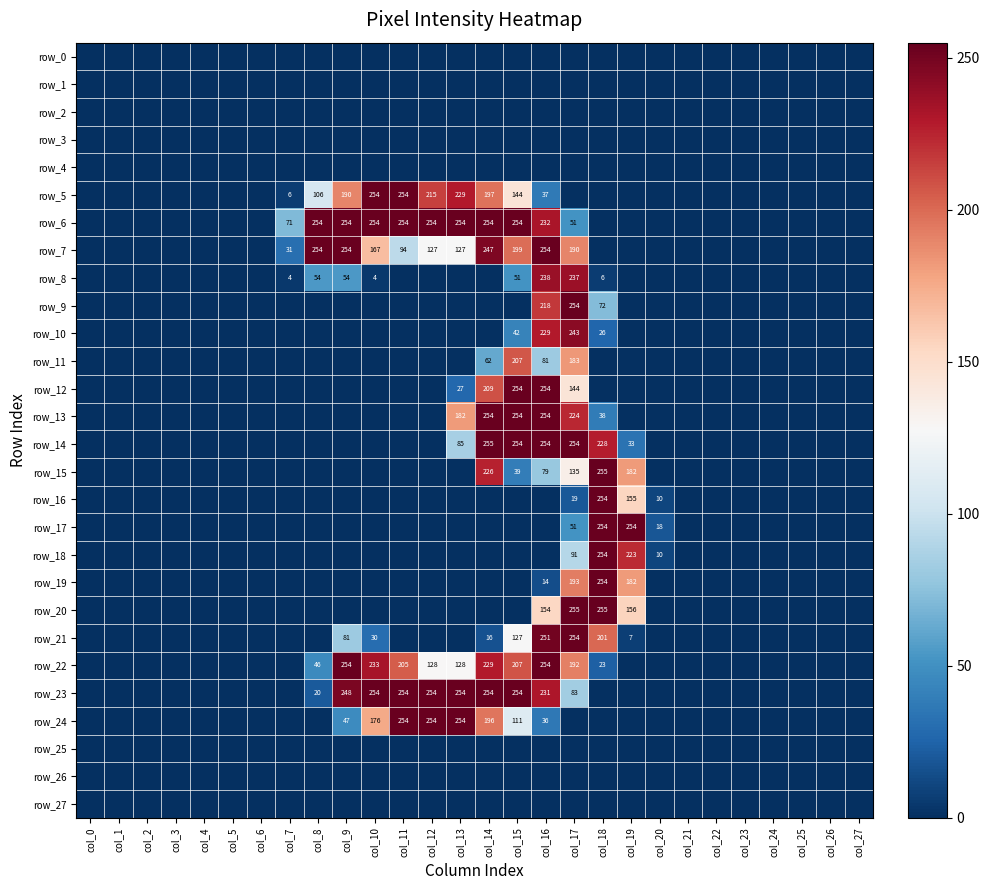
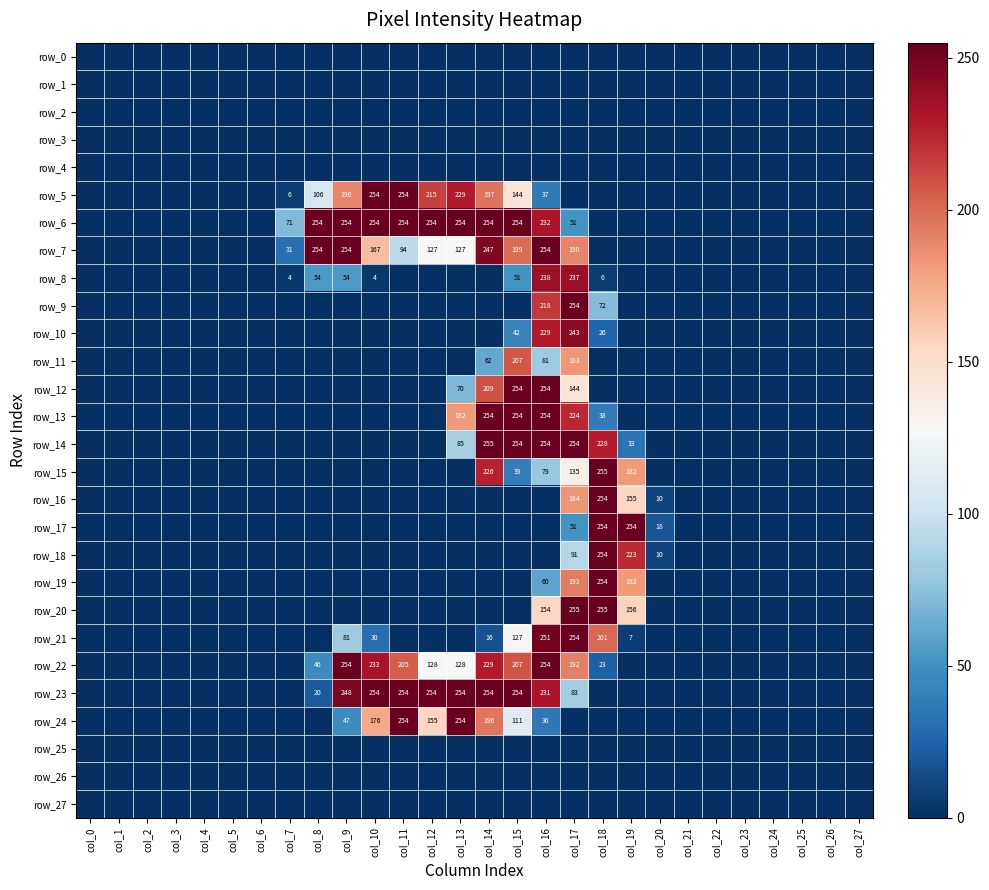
  {
    "row_5": {
      "col_7": 6,
      "col_8": 106,
      "col_9": 190,
      "col_10": 254,
      "col_11": 254,
      "col_12": 215,
      "col_13": 229,
      "col_14": 197,
      "col_15": 144,
      "col_16": 37
    },
    "row_6": {
      "col_7": 71,
      "col_8": 254,
      "col_9": 254,
      "col_10": 254,
      "col_11": 254,
      "col_12": 254,
      "col_13": 254,
      "col_14": 254,
      "col_15": 254,
      "col_16": 232,
      "col_17": 51
    },
    "row_7": {
      "col_7": 31,
      "col_8": 254,
      "col_9": 254,
      "col_10": 167,
      "col_11": 94,
      "col_12": 127,
      "col_13": 127,
      "col_14": 247,
      "col_15": 199,
      "col_16": 254,
      "col_17": 190
    },
    "row_8": {
      "col_7": 4,
      "col_8": 54,
      "col_9": 54,
      "col_10": 4,
      "col_15": 51,
      "col_16": 238,
      "col_17": 237,
      "col_18": 6
    },
    "row_9": {
      "col_16": 218,
      "col_17": 254,
      "col_18": 72
    },
    "row_10": {
      "col_15": 42,
      "col_16": 229,
      "col_17": 243,
      "col_18": 26
    },
    "row_11": {
      "col_14": 62,
      "col_15": 207,
      "col_16": 81,
      "col_17": 183
    },
    "row_12": {
-     "col_13": 27,
+     "col_13": 70,
      "col_14": 209,
      "col_15": 254,
      "col_16": 254,
      "col_17": 144
    },
    "row_13": {
      "col_13": 182,
      "col_14": 254,
      "col_15": 254,
      "col_16": 254,
      "col_17": 224,
      "col_18": 38
    },
    "row_14": {
      "col_13": 85,
      "col_14": 255,
      "col_15": 254,
      "col_16": 254,
      "col_17": 254,
      "col_18": 228,
      "col_19": 33
    },
    "row_15": {
      "col_14": 226,
      "col_15": 39,
      "col_16": 79,
      "col_17": 135,
      "col_18": 255,
      "col_19": 182
    },
    "row_16": {
-     "col_17": 19,
+     "col_17": 184,
      "col_18": 254,
      "col_19": 155,
      "col_20": 10
    },
    "row_17": {
      "col_17": 51,
      "col_18": 254,
      "col_19": 254,
      "col_20": 18
    },
    "row_18": {
      "col_17": 91,
      "col_18": 254,
      "col_19": 223,
      "col_20": 10
    },
    "row_19": {
-     "col_16": 14,
+     "col_16": 60,
      "col_17": 193,
      "col_18": 254,
      "col_19": 182
    },
    "row_20": {
      "col_16": 154,
      "col_17": 255,
      "col_18": 255,
      "col_19": 156
    },
    "row_21": {
      "col_9": 81,
      "col_10": 30,
      "col_14": 16,
      "col_15": 127,
      "col_16": 251,
      "col_17": 254,
      "col_18": 201,
      "col_19": 7
    },
    "row_22": {
      "col_8": 46,
      "col_9": 254,
      "col_10": 233,
      "col_11": 205,
      "col_12": 128,
      "col_13": 128,
      "col_14": 229,
      "col_15": 207,
      "col_16": 254,
      "col_17": 192,
      "col_18": 23
    },
    "row_23": {
      "col_8": 20,
      "col_9": 248,
      "col_10": 254,
      "col_11": 254,
      "col_12": 254,
      "col_13": 254,
      "col_14": 254,
      "col_15": 254,
      "col_16": 231,
      "col_17": 83
    },
    "row_24": {
      "col_9": 47,
      "col_10": 176,
      "col_11": 254,
-     "col_12": 254,
+     "col_12": 155,
      "col_13": 254,
      "col_14": 196,
      "col_15": 111,
      "col_16": 36
    }
  }
